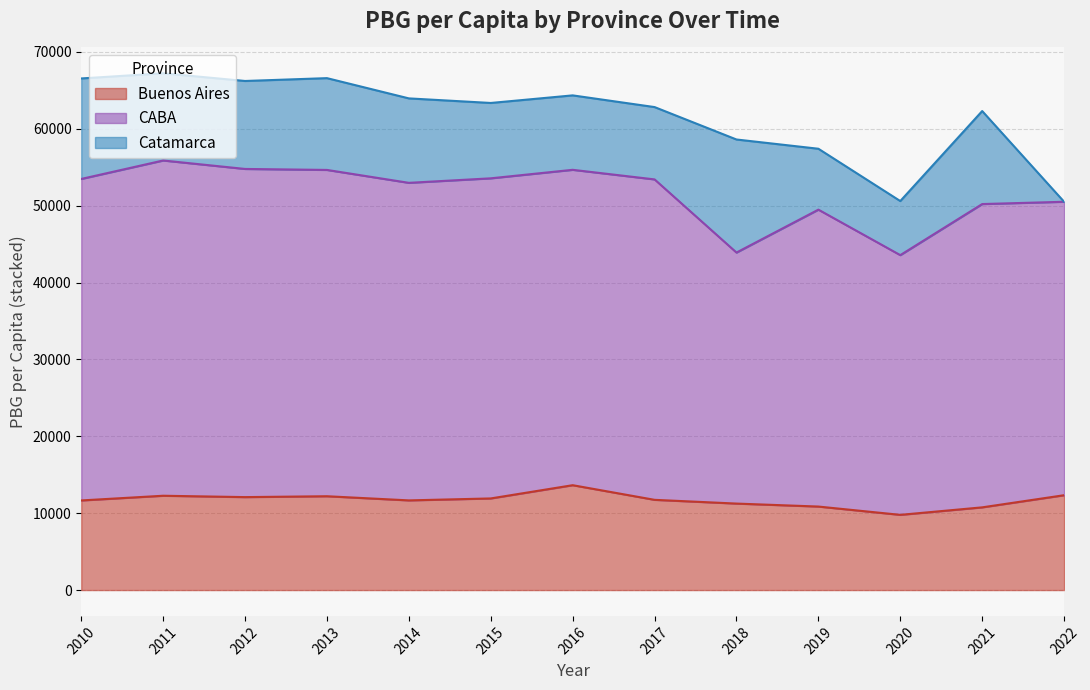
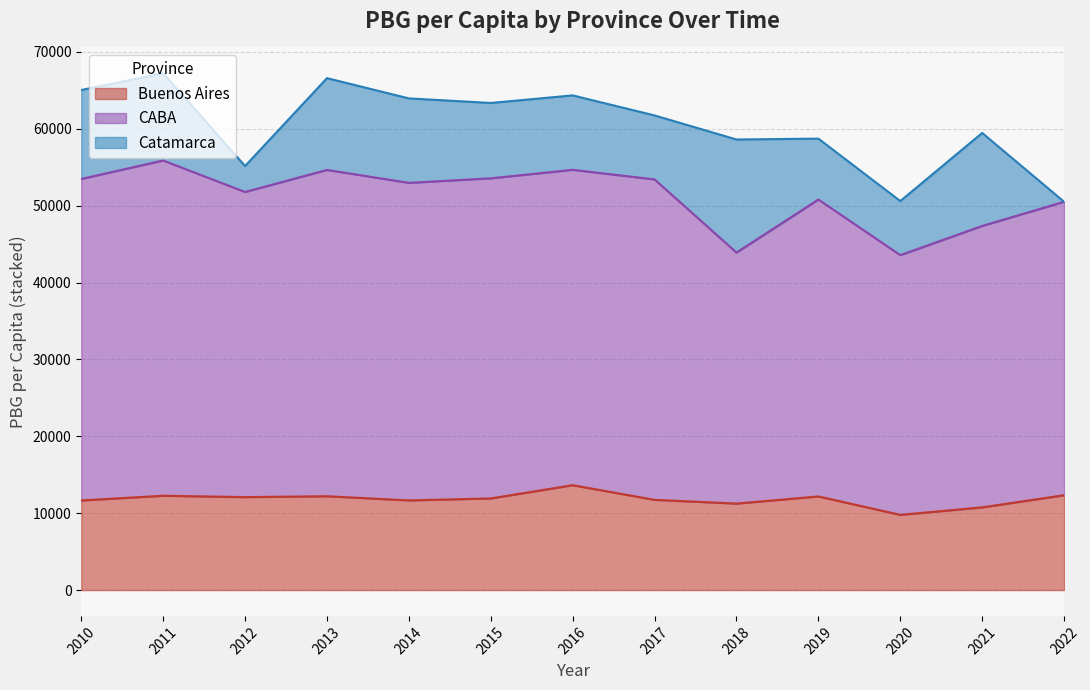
  {
    "Buenos Aires": {
      "2010": 12000,
      "2011": 12000,
      "2012": 12000,
      "2013": 12000,
      "2014": 12000,
      "2015": 12000,
      "2016": 14000,
      "2017": 12000,
      "2018": 11000,
-     "2019": 11000,
+     "2019": 12000,
      "2020": 10000,
      "2021": 11000,
      "2022": 12000
    },
    "CABA": {
      "2010": 42000,
      "2011": 44000,
-     "2012": 43000,
+     "2012": 40000,
      "2013": 42000,
      "2014": 41000,
      "2015": 42000,
      "2016": 41000,
      "2017": 42000,
      "2018": 33000,
      "2019": 39000,
      "2020": 34000,
-     "2021": 39000
+     "2021": 37000
    },
    "Catamarca": {
-     "2010": 13000,
-     "2012": 11000,
+     "2010": 12000,
+     "2012": 3000,
      "2013": 12000,
      "2014": 11000,
      "2015": 10000,
      "2016": 10000,
-     "2017": 9000,
+     "2017": 8000,
      "2018": 15000,
      "2019": 8000,
      "2020": 7000,
      "2021": 12000
    }
  }
